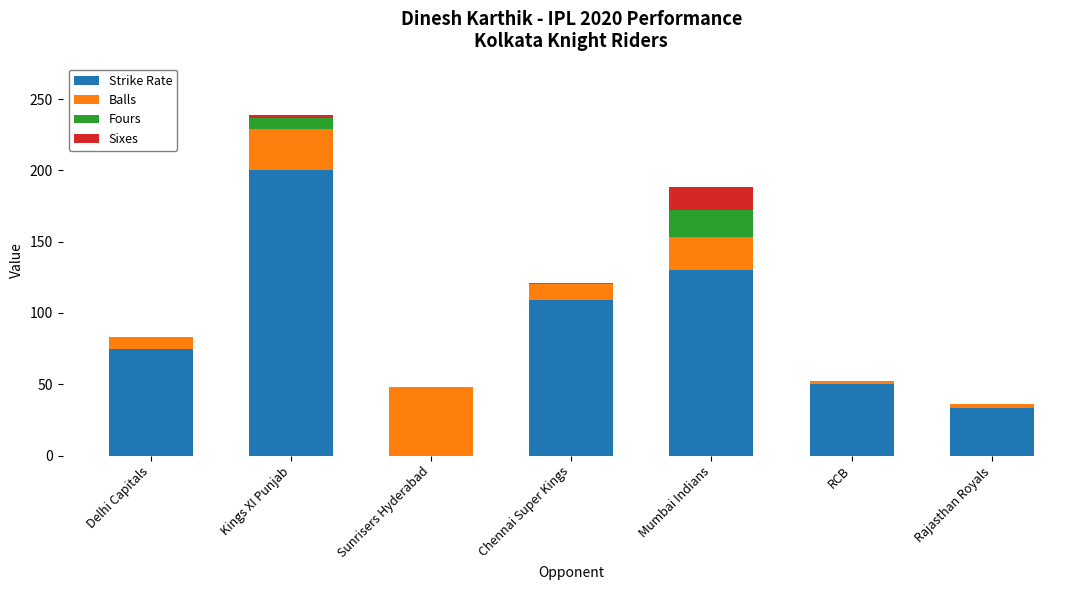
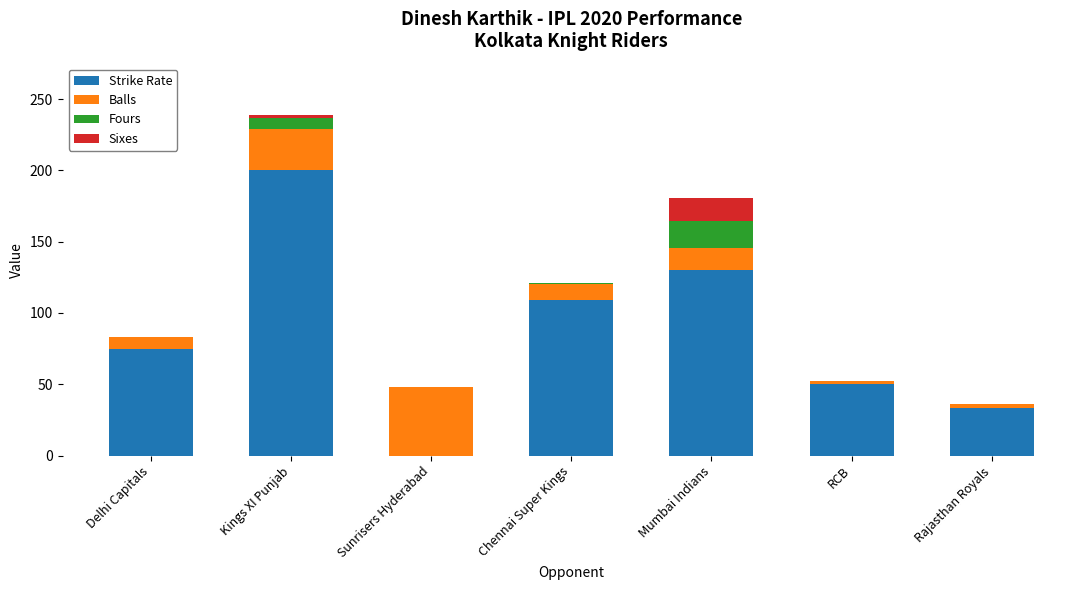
  {
    "Strike Rate": {
      "Delhi Capitals": 75,
      "Kings XI Punjab": 200,
      "Sunrisers Hyderabad": 0,
      "Chennai Super Kings": 109,
      "Mumbai Indians": 130,
      "RCB": 50,
      "Rajasthan Royals": 33
    },
    "Balls": {
      "Delhi Capitals": 8,
      "Kings XI Punjab": 29,
      "Sunrisers Hyderabad": 48,
      "Chennai Super Kings": 11,
-     "Mumbai Indians": 23,
+     "Mumbai Indians": 15,
      "RCB": 2,
      "Rajasthan Royals": 3
    },
    "Fours": {
      "Delhi Capitals": 0,
      "Kings XI Punjab": 8,
      "Sunrisers Hyderabad": 0,
      "Mumbai Indians": 19,
      "RCB": 0,
      "Rajasthan Royals": 0
    },
    "Sixes": {
      "Delhi Capitals": 0,
      "Kings XI Punjab": 2,
      "Sunrisers Hyderabad": 0,
      "Chennai Super Kings": 0,
      "Mumbai Indians": 16,
      "RCB": 0,
      "Rajasthan Royals": 0
    }
  }
